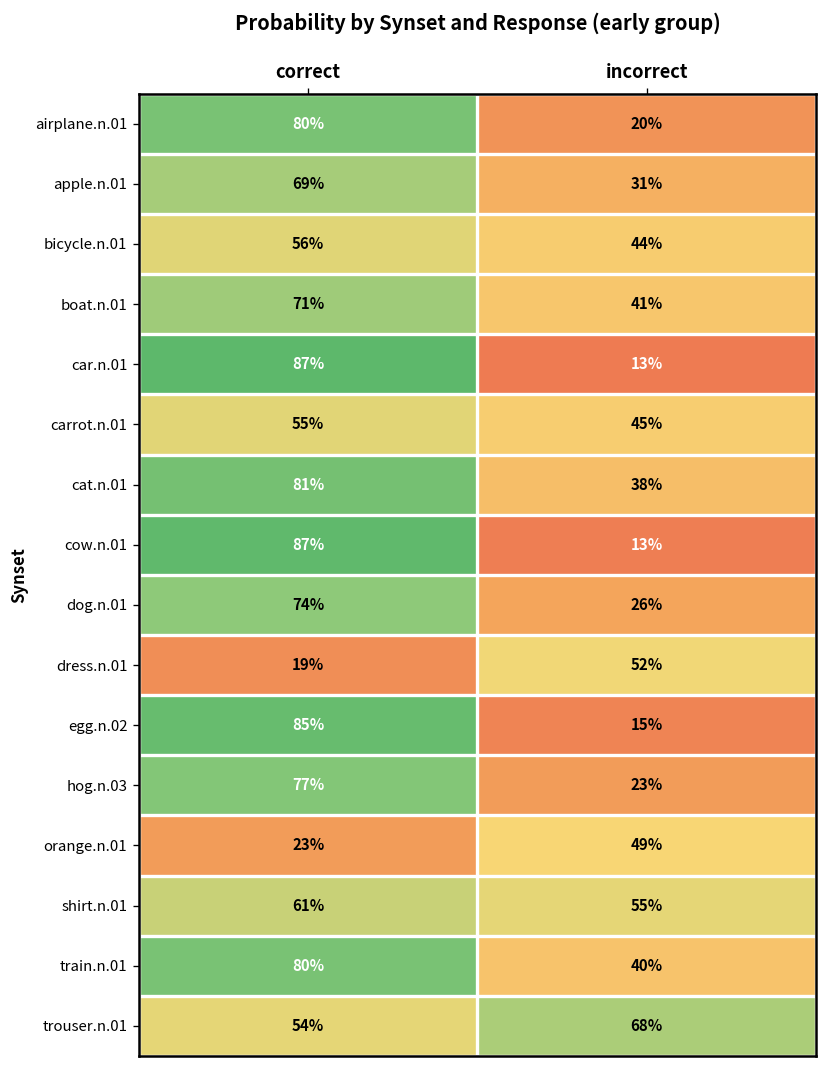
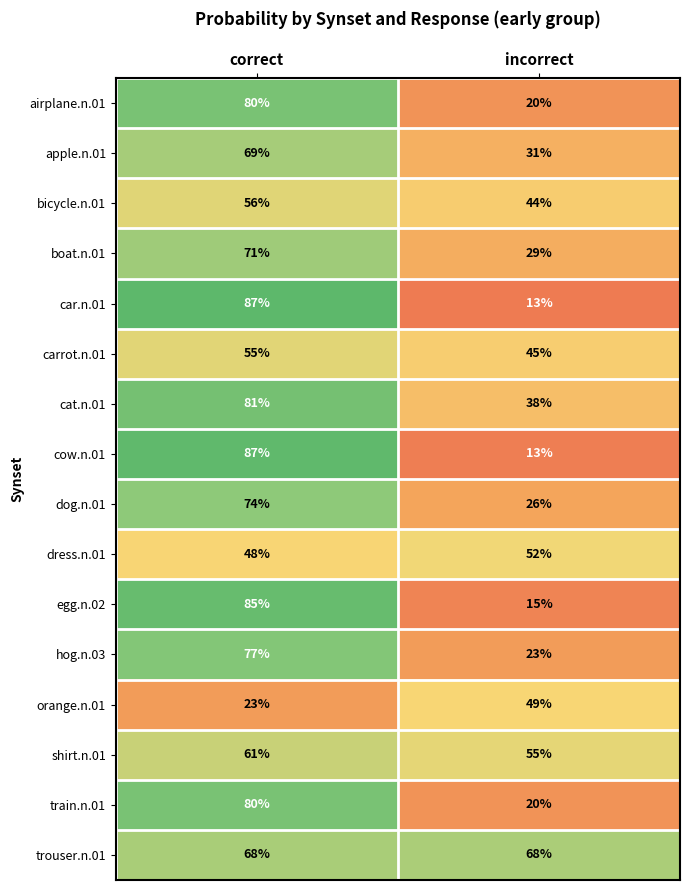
  {
    "airplane.n.01": {
      "correct": "80%",
      "incorrect": "20%"
    },
    "apple.n.01": {
      "correct": "69%",
      "incorrect": "31%"
    },
    "bicycle.n.01": {
      "correct": "56%",
      "incorrect": "44%"
    },
    "boat.n.01": {
      "correct": "71%",
-     "incorrect": "41%"
+     "incorrect": "29%"
    },
    "car.n.01": {
      "correct": "87%",
      "incorrect": "13%"
    },
    "carrot.n.01": {
      "correct": "55%",
      "incorrect": "45%"
    },
    "cat.n.01": {
      "correct": "81%",
      "incorrect": "38%"
    },
    "cow.n.01": {
      "correct": "87%",
      "incorrect": "13%"
    },
    "dog.n.01": {
      "correct": "74%",
      "incorrect": "26%"
    },
    "dress.n.01": {
-     "correct": "19%",
+     "correct": "48%",
      "incorrect": "52%"
    },
    "egg.n.02": {
      "correct": "85%",
      "incorrect": "15%"
    },
    "hog.n.03": {
      "correct": "77%",
      "incorrect": "23%"
    },
    "orange.n.01": {
      "correct": "23%",
      "incorrect": "49%"
    },
    "shirt.n.01": {
      "correct": "61%",
      "incorrect": "55%"
    },
    "train.n.01": {
      "correct": "80%",
-     "incorrect": "40%"
+     "incorrect": "20%"
    },
    "trouser.n.01": {
-     "correct": "54%",
+     "correct": "68%",
      "incorrect": "68%"
    }
  }
